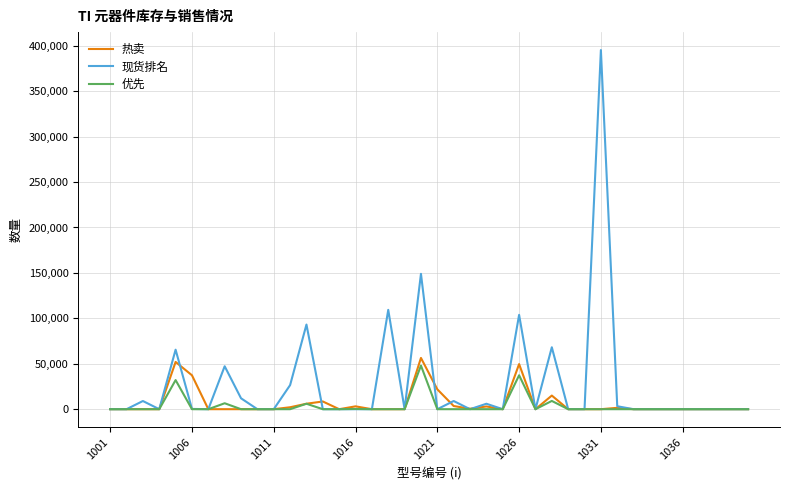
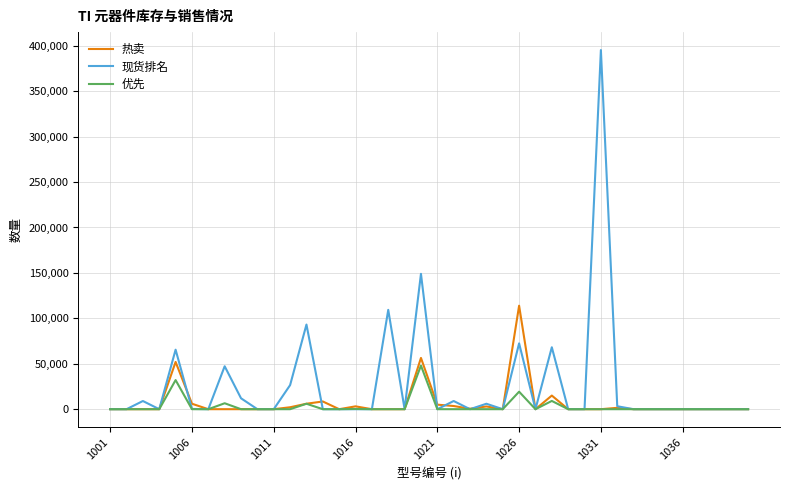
  {
    "热卖": {
-     "1006": "40,000",
+     "1006": "10,000",
      "1016": "0",
-     "1021": "20,000",
-     "1026": "50,000"
+     "1021": "10,000",
+     "1026": "110,000"
    },
    "现货排名": {
-     "1026": "100,000",
+     "1026": "70,000",
      "1031": "400,000"
    },
    "优先": {
-     "1026": "40,000"
+     "1026": "20,000"
    }
  }
